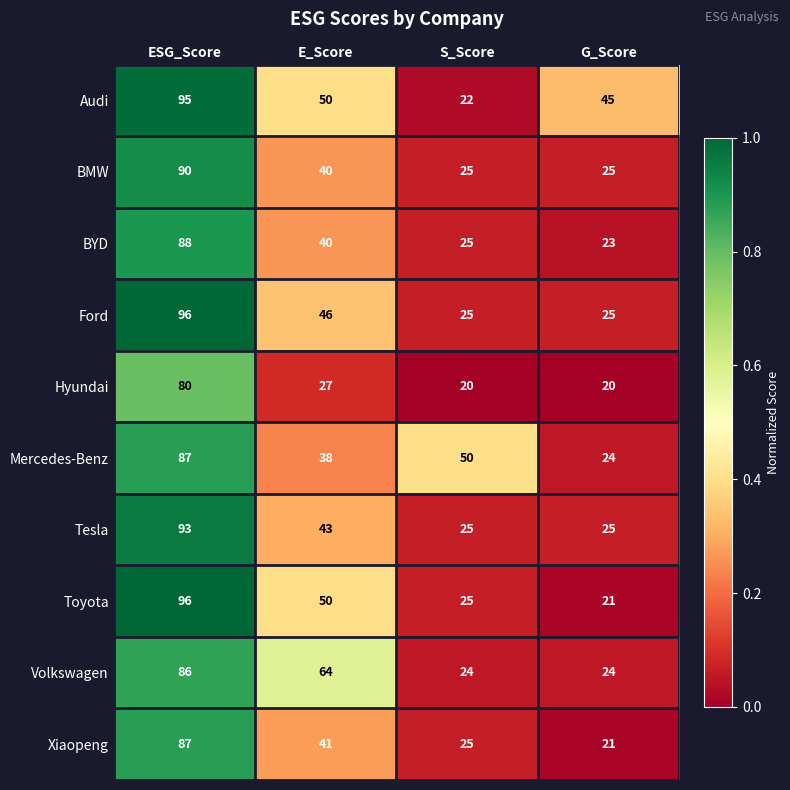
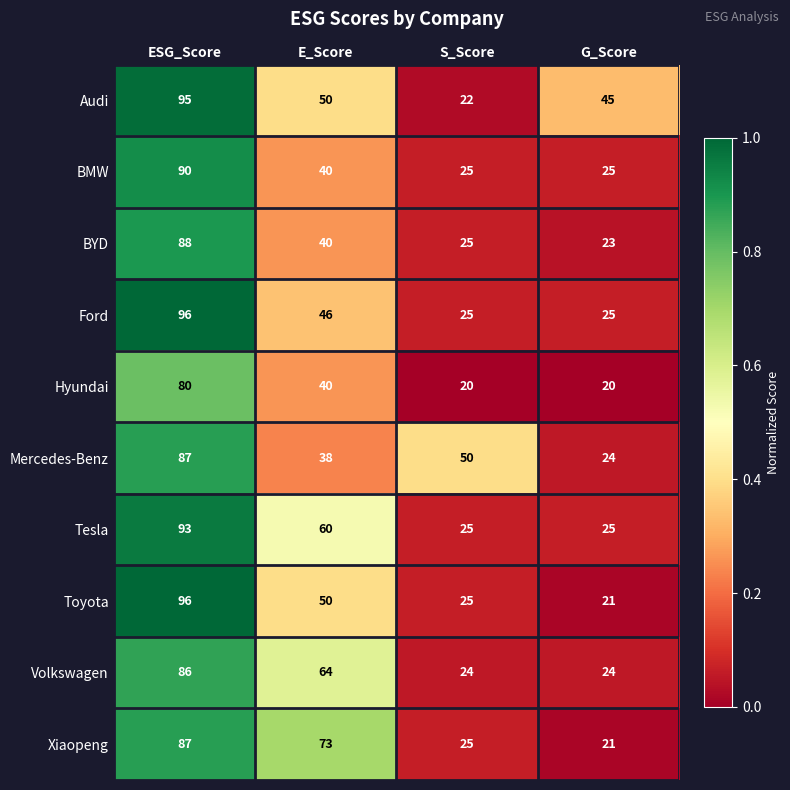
  {
    "Audi": {
      "ESG_Score": 95,
      "E_Score": 50,
      "S_Score": 22,
      "G_Score": 45
    },
    "BMW": {
      "ESG_Score": 90,
      "E_Score": 40,
      "S_Score": 25,
      "G_Score": 25
    },
    "BYD": {
      "ESG_Score": 88,
      "E_Score": 40,
      "S_Score": 25,
      "G_Score": 23
    },
    "Ford": {
      "ESG_Score": 96,
      "E_Score": 46,
      "S_Score": 25,
      "G_Score": 25
    },
    "Hyundai": {
      "ESG_Score": 80,
-     "E_Score": 27,
+     "E_Score": 40,
      "S_Score": 20,
      "G_Score": 20
    },
    "Mercedes-Benz": {
      "ESG_Score": 87,
      "E_Score": 38,
      "S_Score": 50,
      "G_Score": 24
    },
    "Tesla": {
      "ESG_Score": 93,
-     "E_Score": 43,
+     "E_Score": 60,
      "S_Score": 25,
      "G_Score": 25
    },
    "Toyota": {
      "ESG_Score": 96,
      "E_Score": 50,
      "S_Score": 25,
      "G_Score": 21
    },
    "Volkswagen": {
      "ESG_Score": 86,
      "E_Score": 64,
      "S_Score": 24,
      "G_Score": 24
    },
    "Xiaopeng": {
      "ESG_Score": 87,
-     "E_Score": 41,
+     "E_Score": 73,
      "S_Score": 25,
      "G_Score": 21
    }
  }
